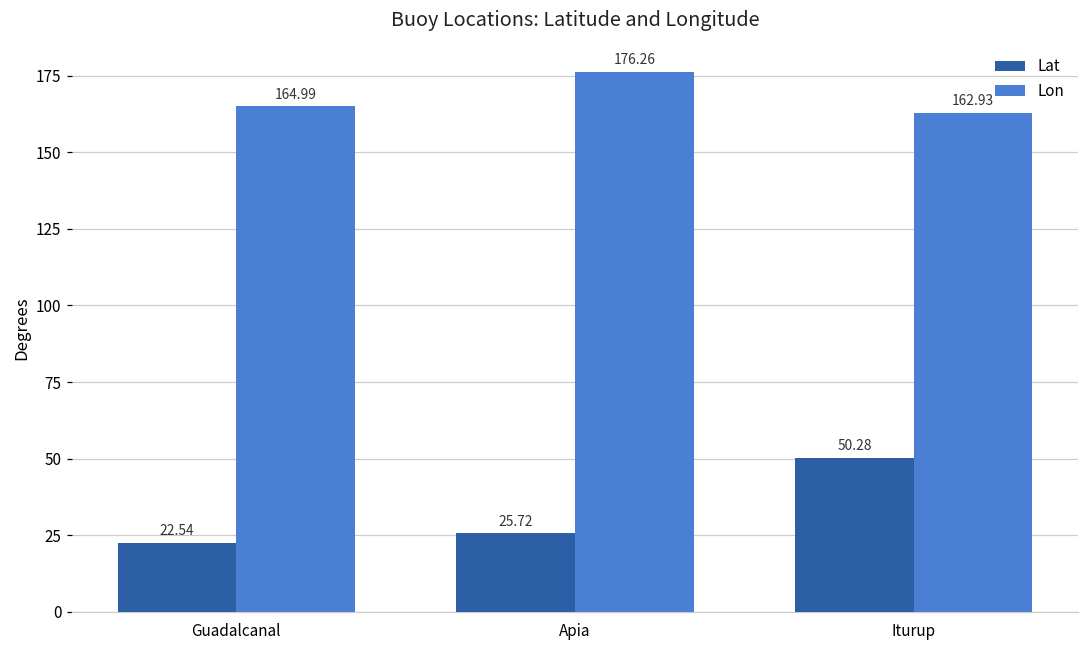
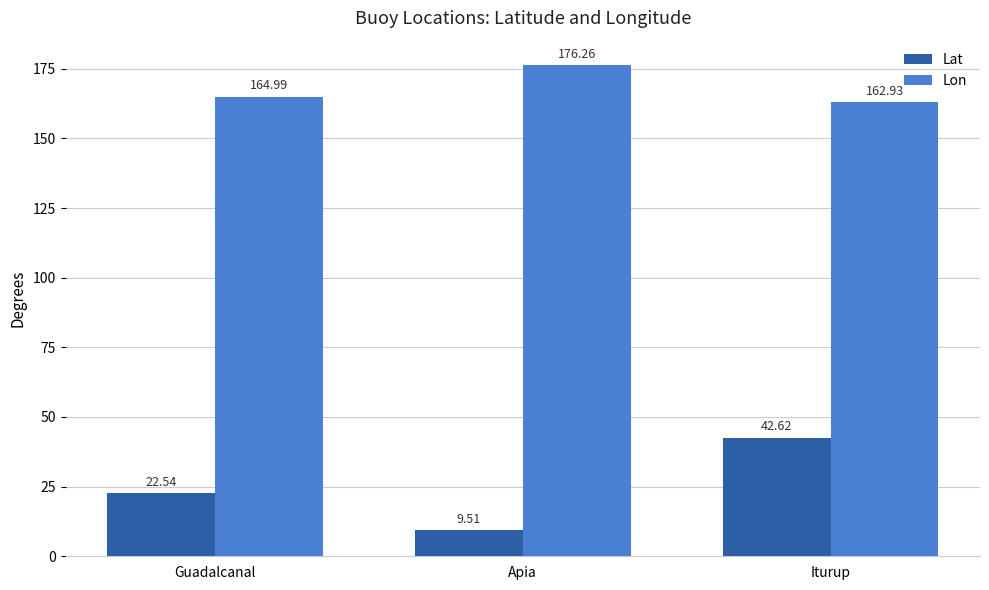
  {
    "Lat": {
      "Guadalcanal": 22.54,
-     "Apia": 25.72,
-     "Iturup": 50.28
+     "Apia": 9.51,
+     "Iturup": 42.62
    },
    "Lon": {
      "Guadalcanal": 164.99,
      "Apia": 176.26,
      "Iturup": 162.93
    }
  }
